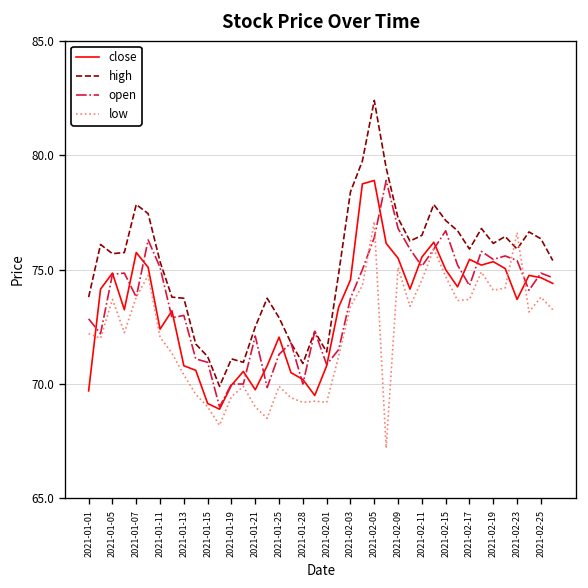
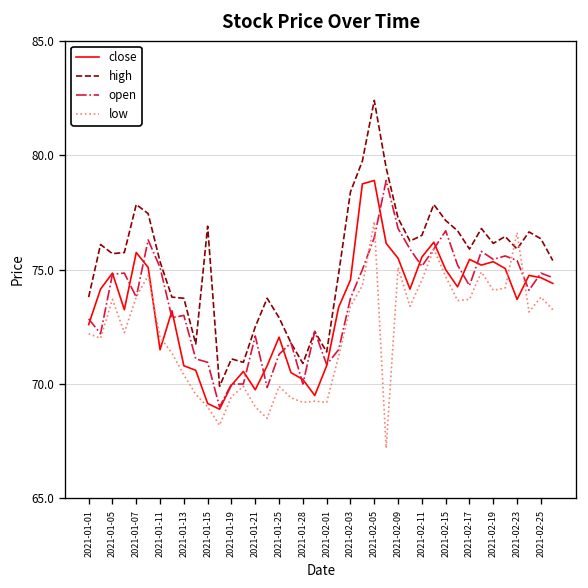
  {
    "close": {
-     "2021-01-01": 69.7,
+     "2021-01-01": 72.6,
      "2021-01-07": 75.8,
-     "2021-01-11": 72.4,
+     "2021-01-11": 71.5,
      "2021-01-13": 70.8,
      "2021-01-15": 69.2,
      "2021-01-21": 69.8,
      "2021-01-25": 72.1,
      "2021-01-28": 70.2,
      "2021-02-03": 74.6,
      "2021-02-05": 78.9,
      "2021-02-09": 75.5,
      "2021-02-11": 75.6,
      "2021-02-15": 75.0,
      "2021-02-17": 75.5,
      "2021-02-23": 73.7,
      "2021-02-25": 74.7
    },
    "high": {
      "2021-01-01": 73.8,
      "2021-01-05": 75.7,
      "2021-01-07": 77.9,
      "2021-01-11": 75.4,
      "2021-01-13": 73.8,
-     "2021-01-15": 71.2,
+     "2021-01-15": 76.9,
      "2021-01-19": 71.1,
      "2021-01-21": 72.5,
      "2021-01-25": 72.9,
      "2021-01-28": 70.9,
      "2021-02-01": 71.4,
      "2021-02-03": 78.4,
      "2021-02-05": 82.4,
      "2021-02-09": 77.3,
      "2021-02-11": 76.5,
      "2021-02-15": 77.2,
      "2021-02-17": 75.9,
      "2021-02-19": 76.2,
      "2021-02-23": 75.9,
      "2021-02-25": 76.4
    },
    "open": {
      "2021-01-01": 72.9,
      "2021-01-11": 75.1,
      "2021-01-13": 73.0,
      "2021-01-15": 71.0,
      "2021-01-21": 72.1,
      "2021-01-25": 71.3,
      "2021-01-28": 70.0,
      "2021-02-03": 73.8,
      "2021-02-05": 76.4,
      "2021-02-09": 76.8,
      "2021-02-11": 75.2,
      "2021-02-15": 76.7,
      "2021-02-17": 74.3,
      "2021-02-23": 75.4,
      "2021-02-25": 74.9
    },
    "low": {
      "2021-01-01": 72.2,
      "2021-01-05": 73.7,
      "2021-01-11": 72.1,
      "2021-01-13": 70.4,
      "2021-01-15": 69.0,
      "2021-01-19": 69.5,
      "2021-01-21": 69.0,
      "2021-01-25": 69.9,
      "2021-01-28": 69.2,
      "2021-02-01": 69.2,
      "2021-02-03": 73.4,
      "2021-02-05": 77.1,
      "2021-02-09": 75.1,
      "2021-02-11": 74.6,
      "2021-02-15": 74.7,
      "2021-02-17": 73.7,
      "2021-02-19": 74.1,
      "2021-02-23": 76.6,
      "2021-02-25": 73.8
    }
  }
